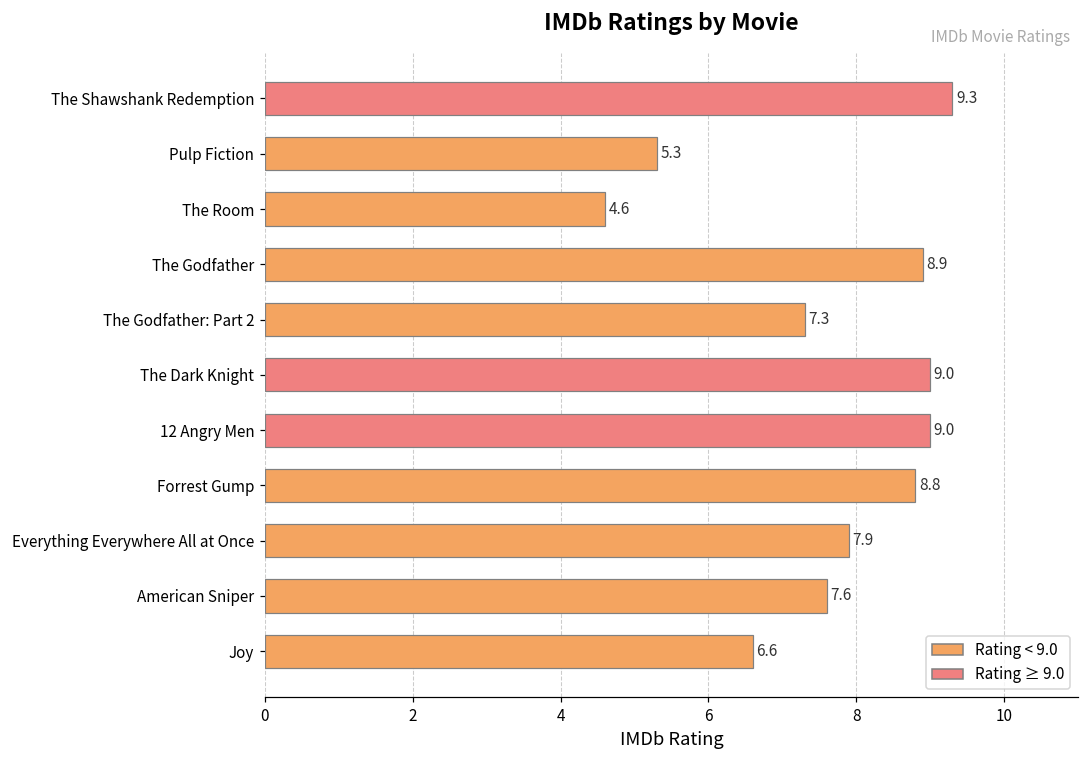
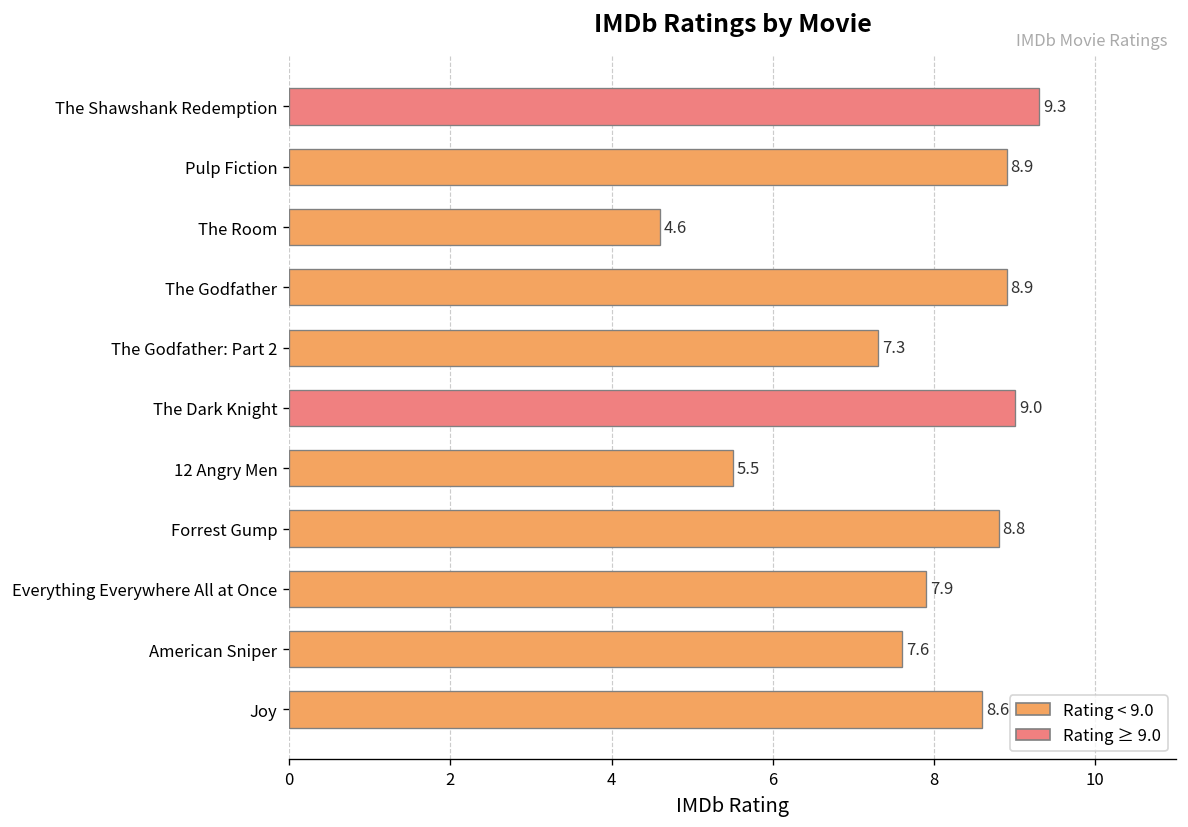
  {
    "The Shawshank Redemption": 9.3,
-   "Pulp Fiction": 5.3,
+   "Pulp Fiction": 8.9,
    "The Room": 4.6,
    "The Godfather": 8.9,
    "The Godfather: Part 2": 7.3,
    "The Dark Knight": 9.0,
-   "12 Angry Men": 9.0,
+   "12 Angry Men": 5.5,
    "Forrest Gump": 8.8,
    "Everything Everywhere All at Once": 7.9,
    "American Sniper": 7.6,
-   "Joy": 6.6
+   "Joy": 8.6
  }
